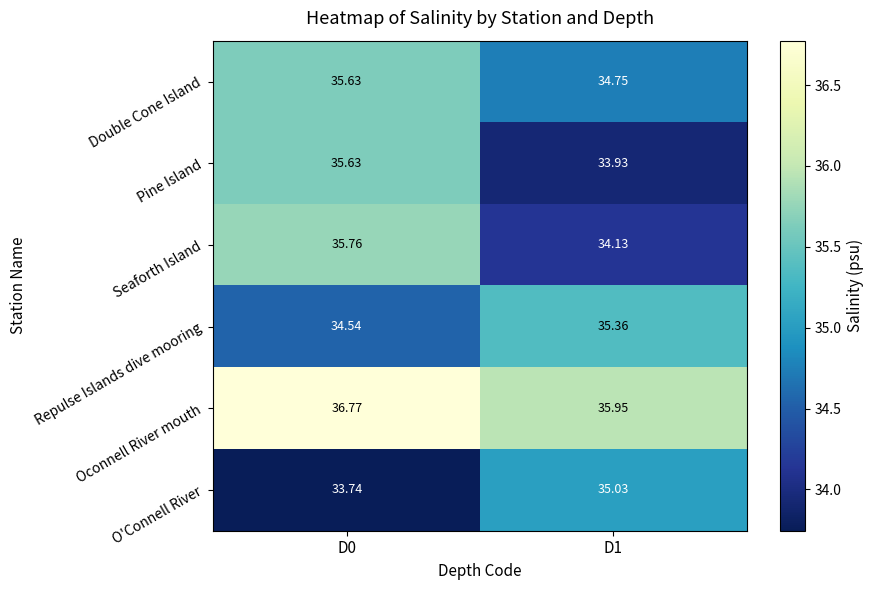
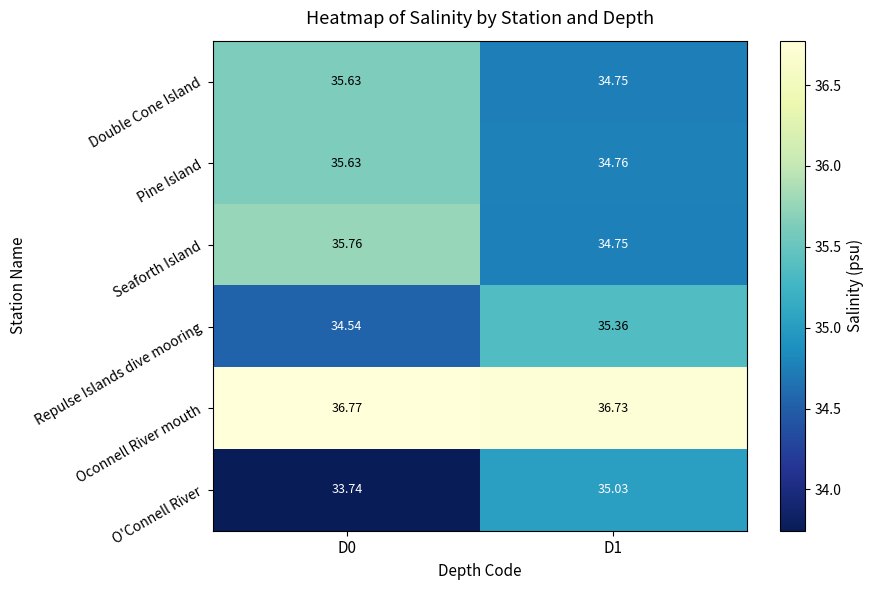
  {
    "Double Cone Island": {
      "D0": 35.63,
      "D1": 34.75
    },
    "Pine Island": {
      "D0": 35.63,
-     "D1": 33.93
+     "D1": 34.76
    },
    "Seaforth Island": {
      "D0": 35.76,
-     "D1": 34.13
+     "D1": 34.75
    },
    "Repulse Islands dive mooring": {
      "D0": 34.54,
      "D1": 35.36
    },
    "Oconnell River mouth": {
      "D0": 36.77,
-     "D1": 35.95
+     "D1": 36.73
    },
    "O'Connell River": {
      "D0": 33.74,
      "D1": 35.03
    }
  }
